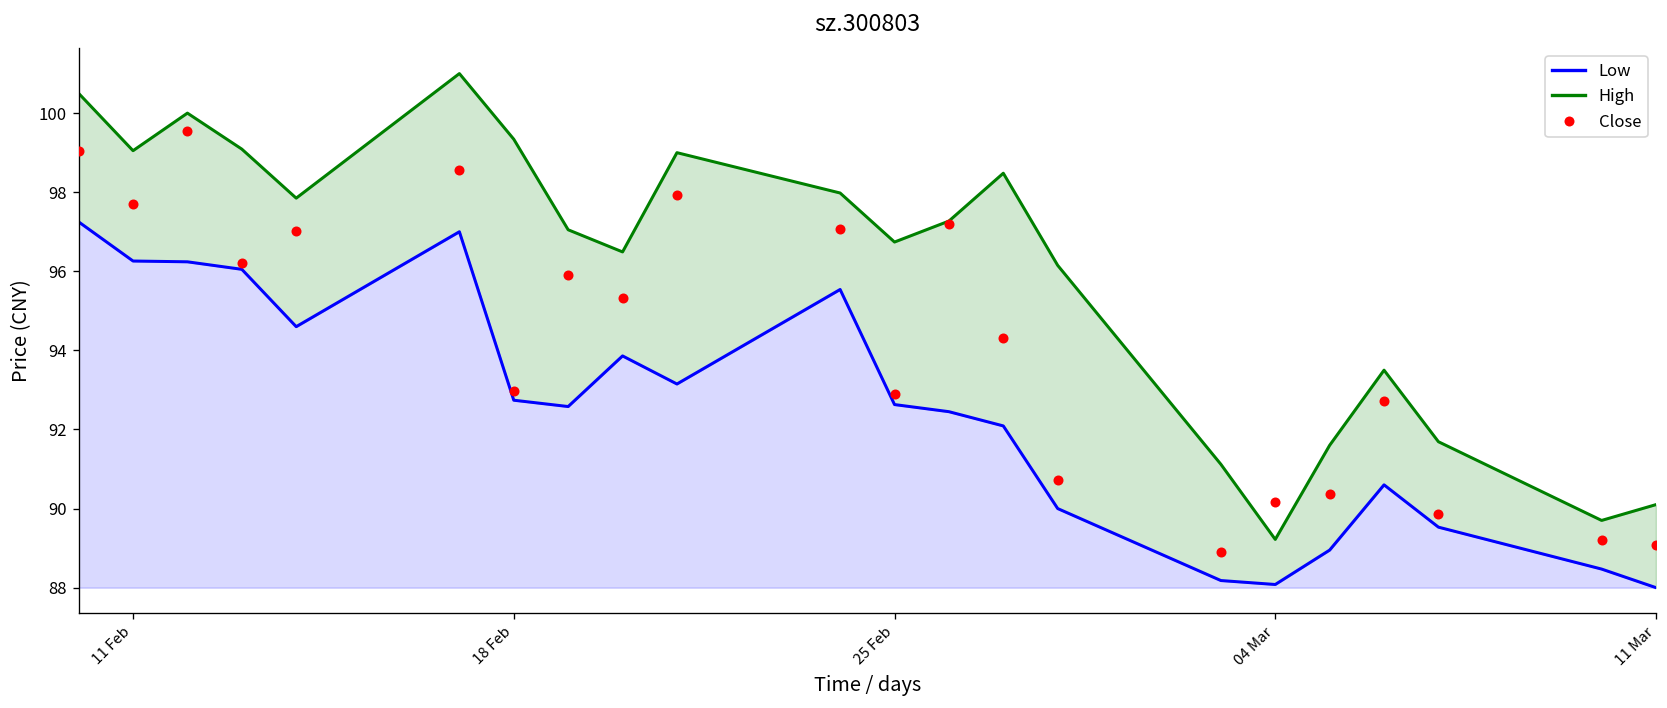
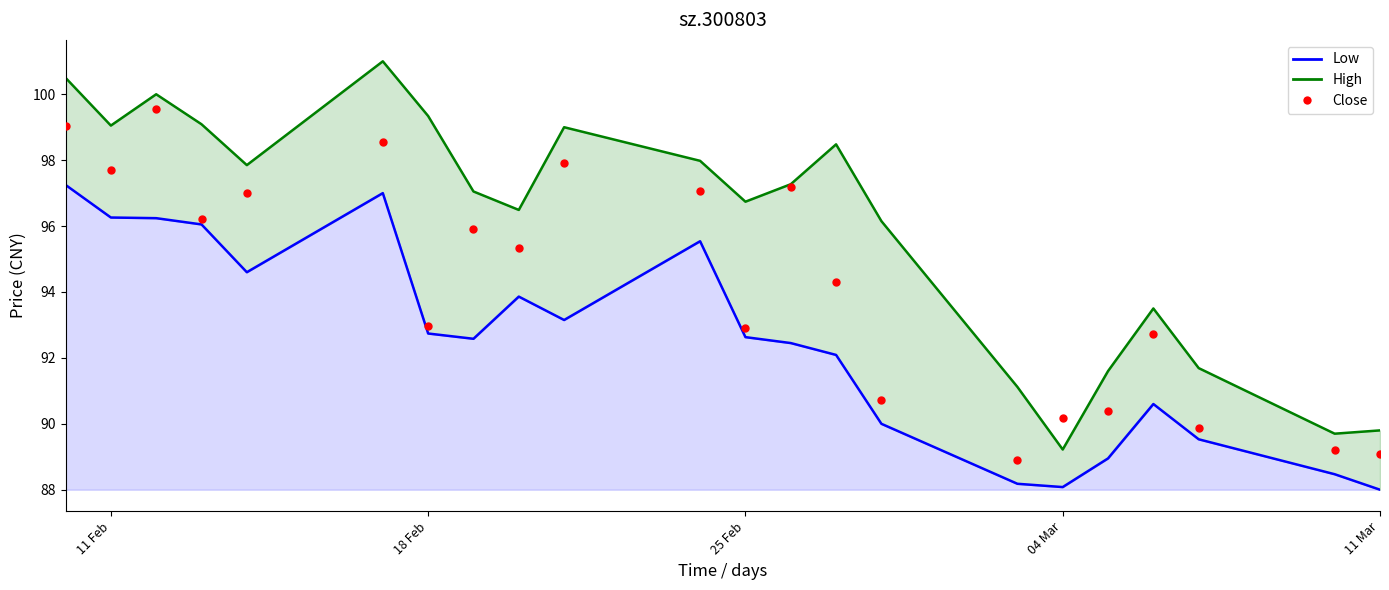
  {
    "High": {
      "11 Feb": 99.1,
      "18 Feb": 99.3,
      "25 Feb": 96.7,
      "04 Mar": 89.2,
-     "11 Mar": 90.1
+     "11 Mar": 89.8
    },
    "Low": {
      "11 Feb": 96.3,
      "18 Feb": 92.7,
      "25 Feb": 92.6,
      "04 Mar": 88.1,
      "11 Mar": 88.0
    }
  }
